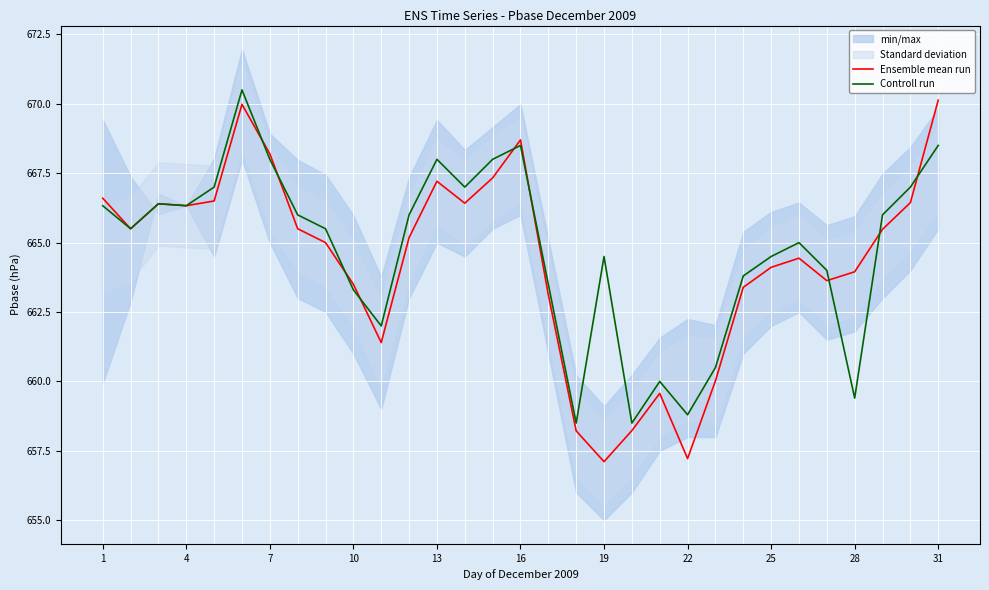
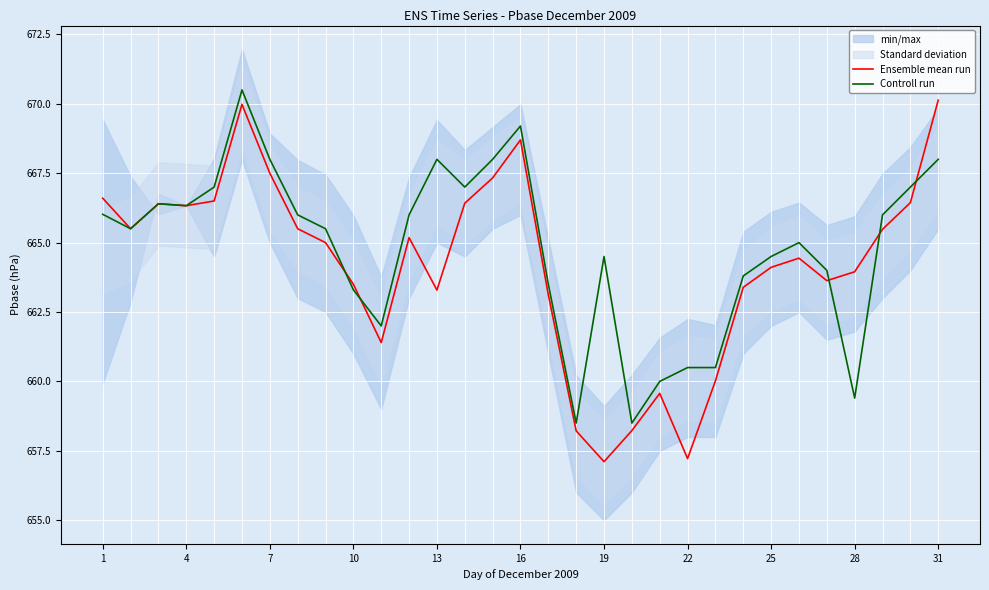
  {
    "Ensemble mean run": {
      "1": 666.6,
-     "7": 668.2,
+     "7": 667.5,
      "10": 663.5,
-     "13": 667.2,
+     "13": 663.3,
      "16": 668.7,
      "19": 657.1,
      "22": 657.2,
      "25": 664.1,
      "28": 664.0,
      "31": 670.1
    },
    "Controll run": {
-     "1": 666.3,
+     "1": 666.0,
      "7": 668.0,
      "10": 663.3,
      "13": 668.0,
-     "16": 668.5,
+     "16": 669.2,
      "19": 664.5,
-     "22": 658.8,
+     "22": 660.5,
      "25": 664.5,
      "28": 659.4,
-     "31": 668.5
+     "31": 668.0
    }
  }
